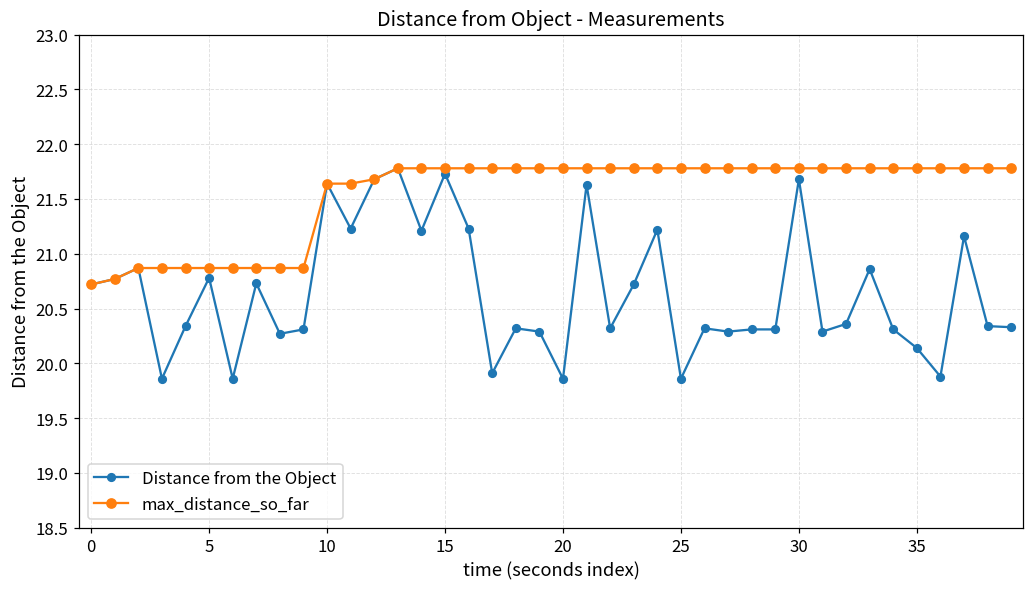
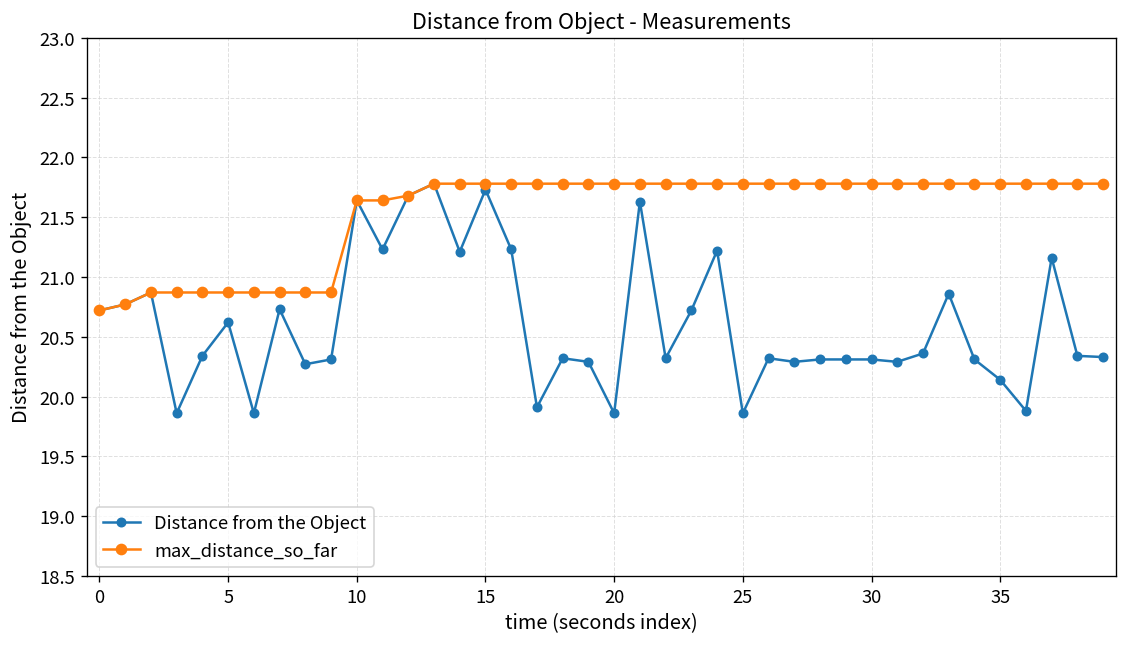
  {
    "Distance from the Object": {
-     "5": 20.8,
+     "5": 20.6,
      "15": 21.7,
      "20": 19.9,
      "25": 19.9,
-     "30": 21.7,
+     "30": 20.3,
      "35": 20.1
    },
    "max_distance_so_far": {
      "5": 20.9,
      "15": 21.8,
      "20": 21.8,
      "25": 21.8,
      "30": 21.8,
      "35": 21.8
    }
  }
